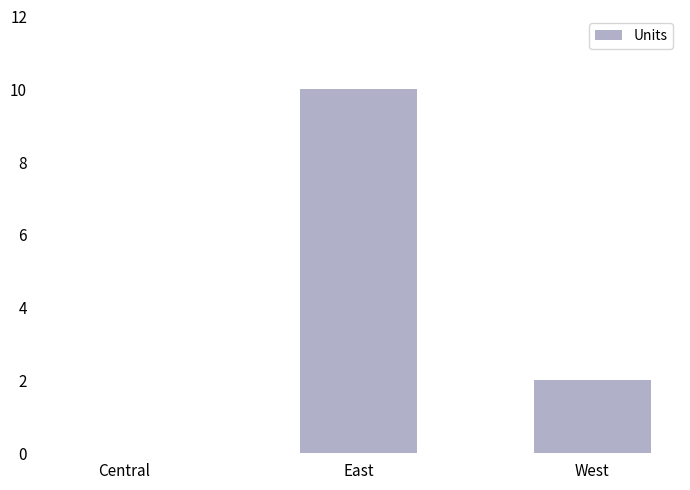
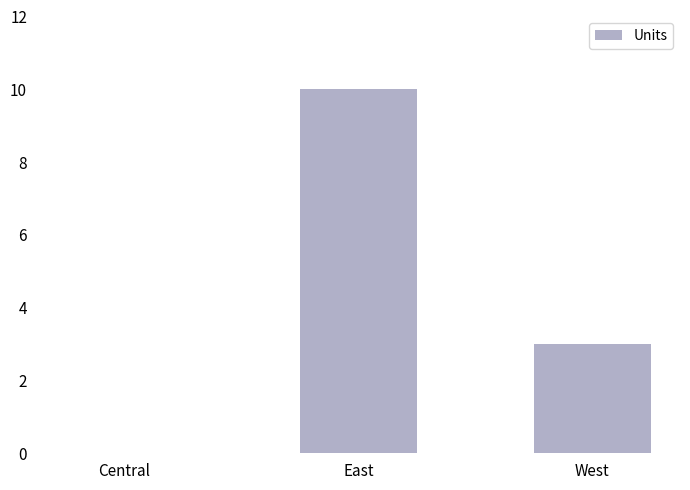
  {
    "Central": 0,
    "East": 10,
-   "West": 2
+   "West": 3
  }
